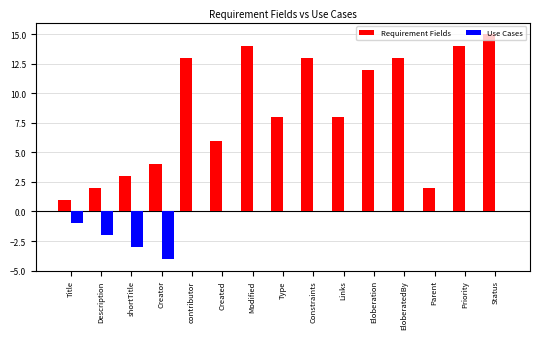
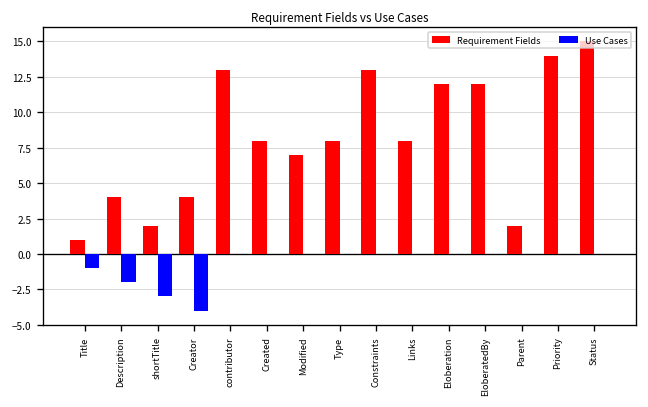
  {
    "Requirement Fields": {
      "Title": 1,
-     "Description": 2,
-     "shortTitle": 3,
+     "Description": 4,
+     "shortTitle": 2,
      "Creator": 4,
      "contributor": 13,
-     "Created": 6,
-     "Modified": 14,
+     "Created": 8,
+     "Modified": 7,
      "Type": 8,
      "Constraints": 13,
      "Links": 8,
      "Eloberation": 12,
-     "EloberatedBy": 13,
+     "EloberatedBy": 12,
      "Parent": 2,
      "Priority": 14
    },
    "Use Cases": {
      "Title": -1,
      "Description": -2,
      "shortTitle": -3,
      "Creator": -4,
      "contributor": 0,
      "Created": 0,
      "Modified": 0,
      "Type": 0,
      "Constraints": 0,
      "Links": 0,
      "Eloberation": 0,
      "EloberatedBy": 0,
      "Parent": 0,
      "Priority": 0,
      "Status": 0
    }
  }
